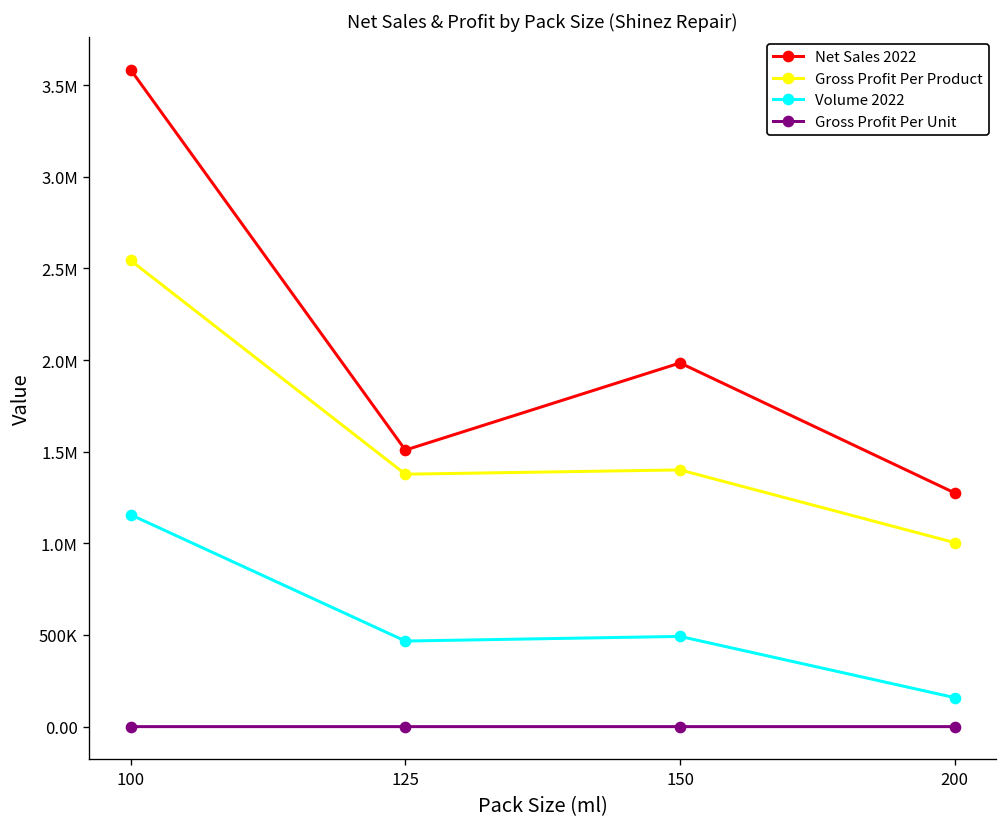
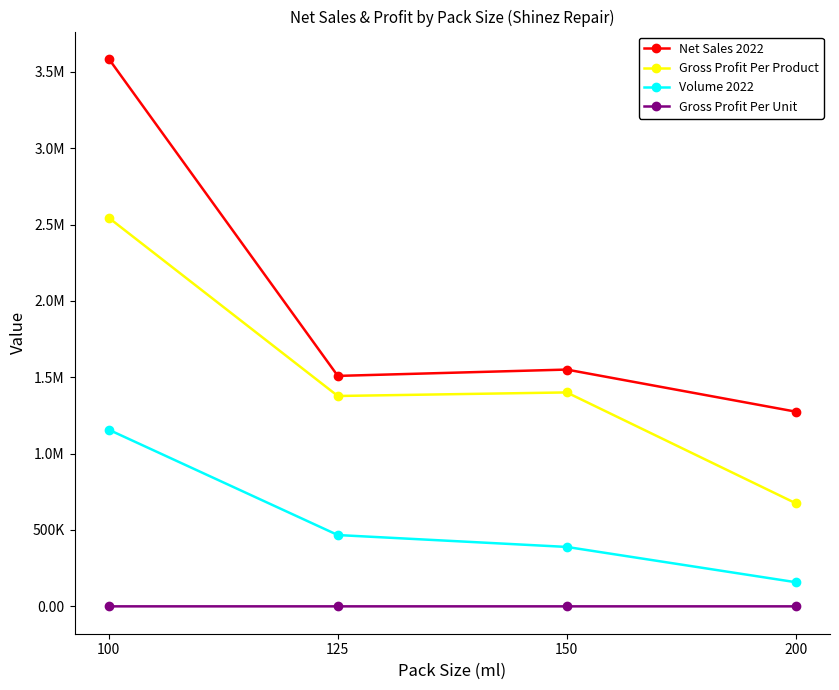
  {
    "Net Sales 2022": {
      "100": 3580000,
      "125": 1510000,
-     "150": 1980000,
+     "150": 1550000,
      "200": 1280000
    },
    "Gross Profit Per Product": {
      "100": 2540000,
      "125": 1380000,
      "150": 1400000,
-     "200": 1000000
+     "200": 680000
    },
    "Volume 2022": {
      "100": 1160000,
      "125": 470000,
-     "150": 490000,
+     "150": 390000,
      "200": 160000
    },
    "Gross Profit Per Unit": {
      "100": 0,
      "125": 0,
      "150": 0,
      "200": 0
    }
  }
